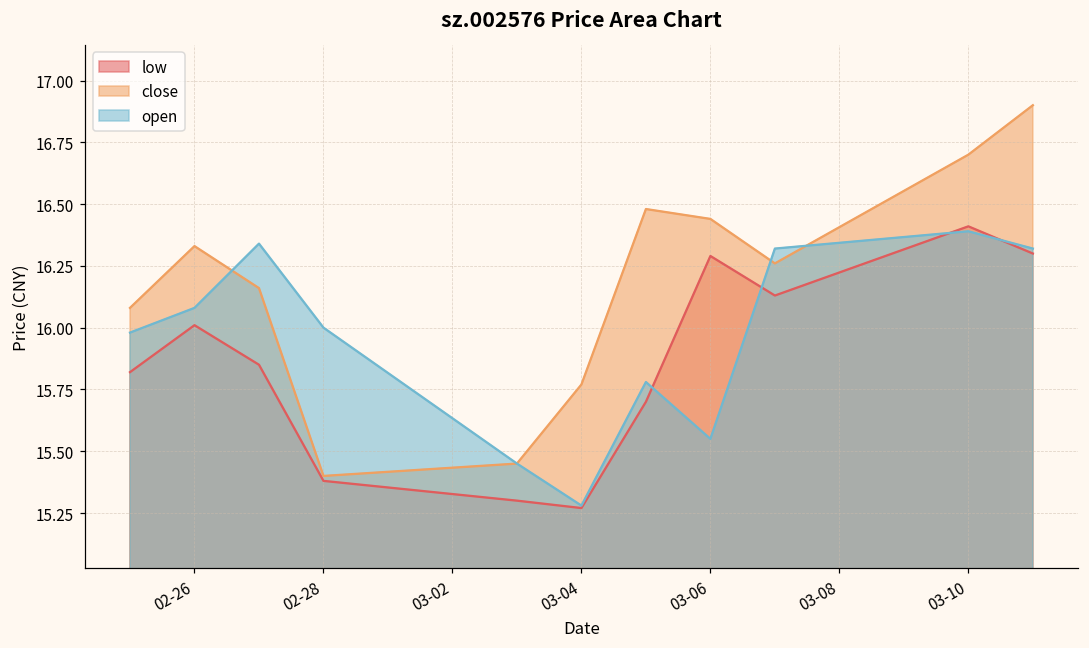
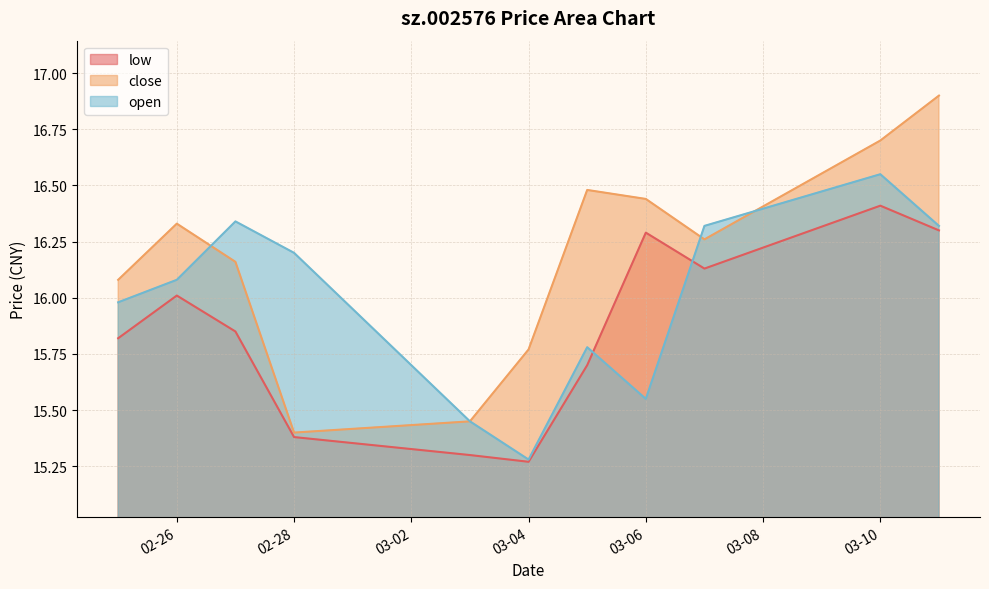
  {
    "open": {
      "02-26": 16.08,
-     "02-28": 16.0,
+     "02-28": 16.2,
      "03-06": 15.55,
-     "03-10": 16.39
+     "03-10": 16.55
    }
  }
